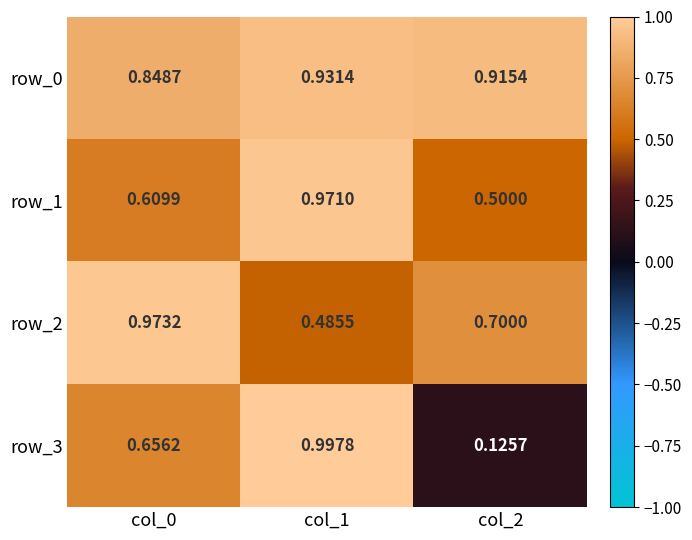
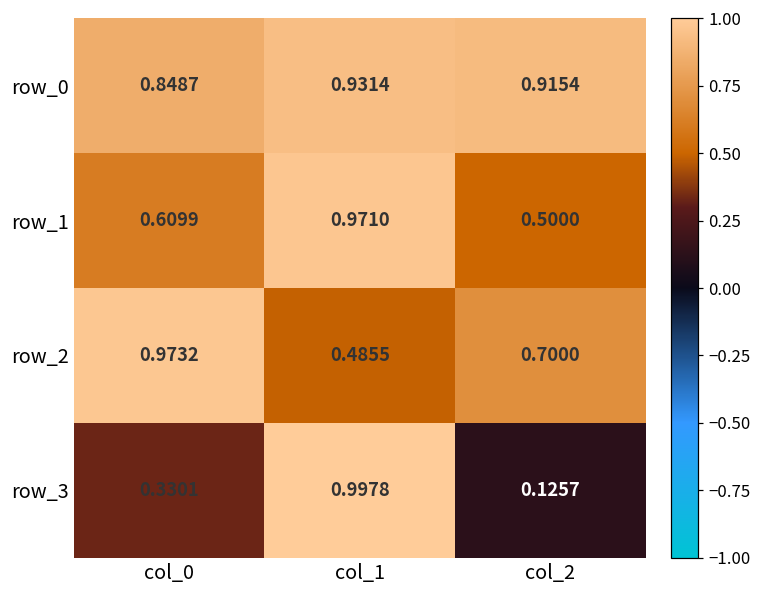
  {
    "row_0": {
      "col_0": 0.8487,
      "col_1": 0.9314,
      "col_2": 0.9154
    },
    "row_1": {
      "col_0": 0.6099,
      "col_1": 0.9710,
      "col_2": 0.5000
    },
    "row_2": {
      "col_0": 0.9732,
      "col_1": 0.4855,
      "col_2": 0.7000
    },
    "row_3": {
-     "col_0": 0.6562,
+     "col_0": 0.3301,
      "col_1": 0.9978,
      "col_2": 0.1257
    }
  }
